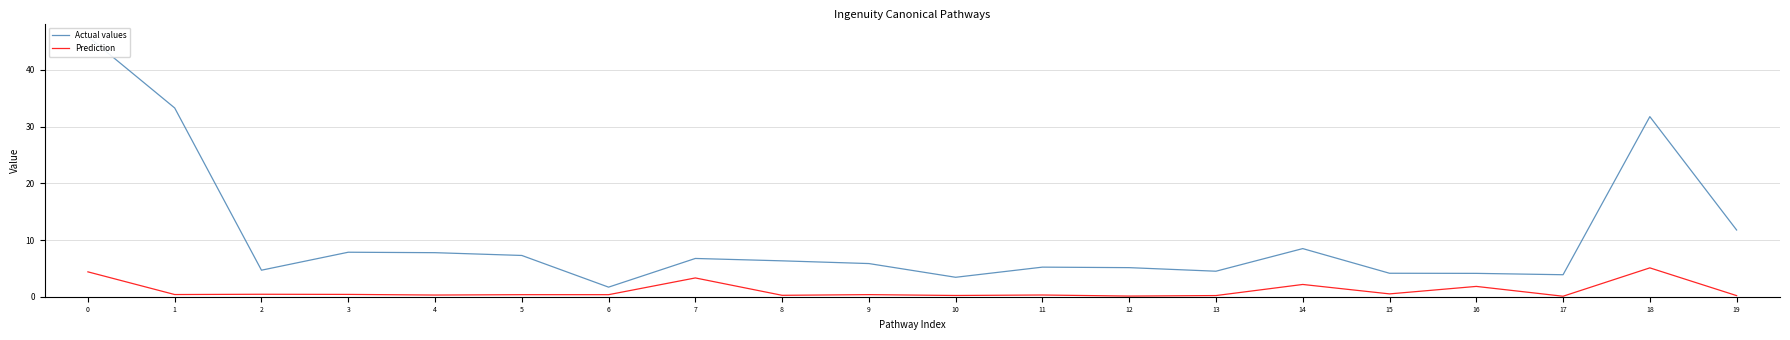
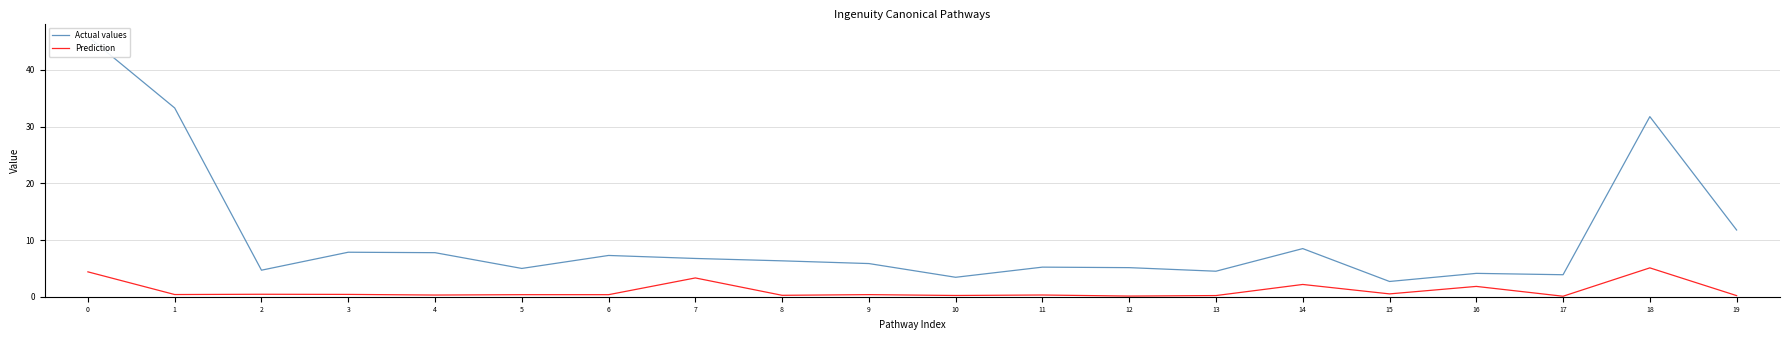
  {
    "Actual values": {
      "1": 33,
      "2": 5,
      "3": 8,
      "4": 8,
-     "5": 7,
-     "6": 2,
+     "5": 5,
+     "6": 7,
      "7": 7,
      "8": 6,
      "9": 6,
      "10": 3,
      "11": 5,
      "12": 5,
      "13": 5,
      "14": 8,
-     "15": 4,
+     "15": 3,
      "16": 4,
      "17": 4,
      "18": 32,
      "19": 12
    },
    "Prediction": {
      "0": 4,
      "1": 0,
      "2": 0,
      "3": 0,
      "4": 0,
      "5": 0,
      "6": 0,
      "7": 3,
      "8": 0,
      "9": 0,
      "10": 0,
      "11": 0,
      "12": 0,
      "13": 0,
      "14": 2,
      "15": 1,
      "16": 2,
      "17": 0,
      "18": 5,
      "19": 0
    }
  }
